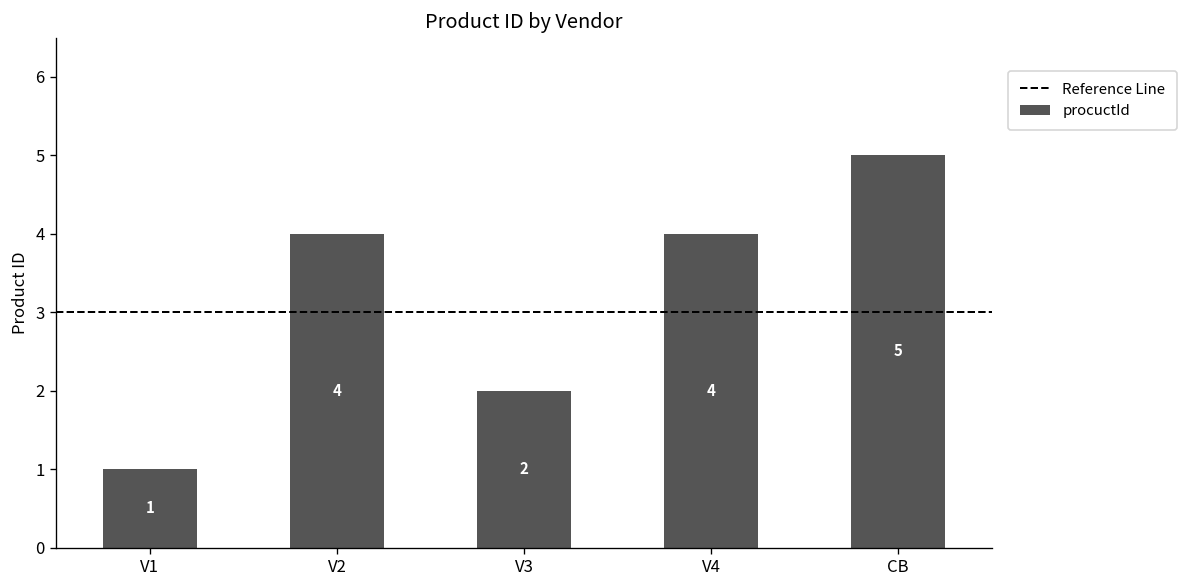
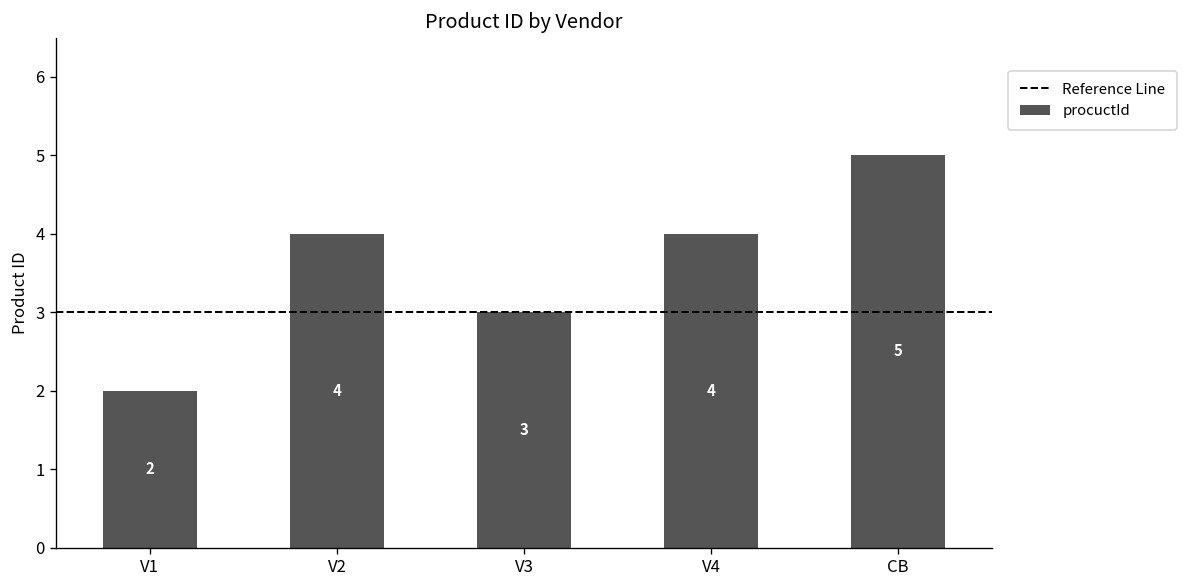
  {
-   "V1": 1,
+   "V1": 2,
    "V2": 4,
-   "V3": 2,
+   "V3": 3,
    "V4": 4,
    "CB": 5
  }
